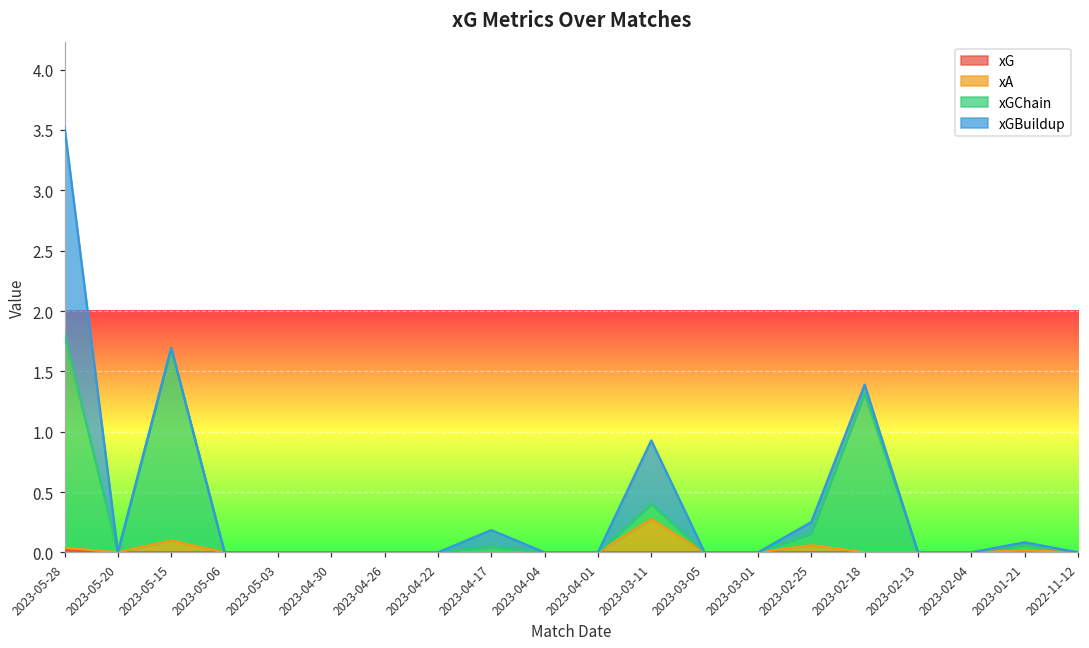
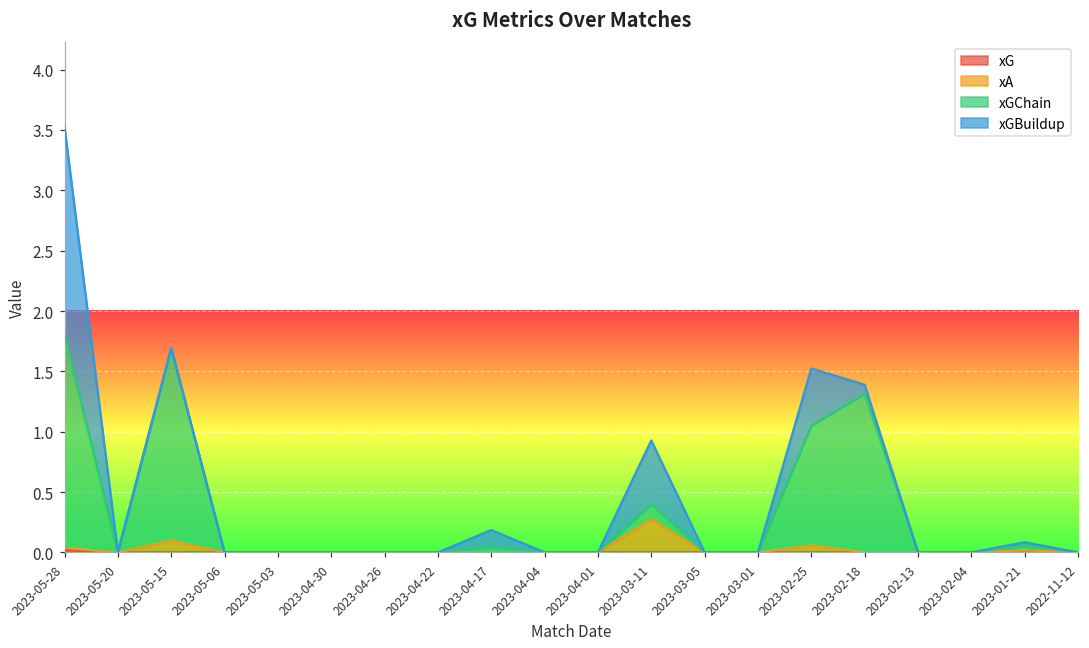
  {
    "xG": {
      "2023-05-15": 0.00,
      "2023-03-11": 0.00,
      "2023-02-25": 0.00
    },
    "xA": {
      "2023-05-15": 0.10,
      "2023-03-11": 0.28,
      "2023-02-25": 0.06
    },
    "xGChain": {
      "2023-05-28": 1.76,
      "2023-04-17": 0.04,
      "2023-03-11": 0.12,
-     "2023-02-25": 0.10,
+     "2023-02-25": 0.99,
      "2023-02-18": 1.32,
      "2023-01-21": 0.04
    },
    "xGBuildup": {
      "2023-05-28": 1.72,
      "2023-04-17": 0.14,
      "2023-03-11": 0.53,
-     "2023-02-25": 0.10,
+     "2023-02-25": 0.47,
      "2023-02-18": 0.07,
      "2023-01-21": 0.02
    }
  }
